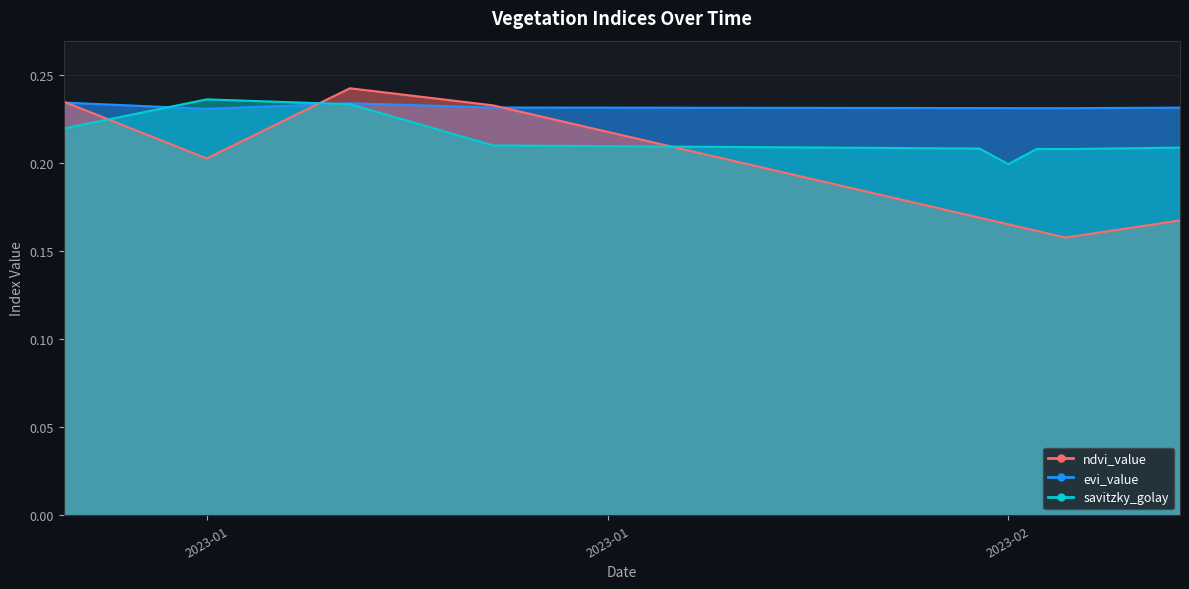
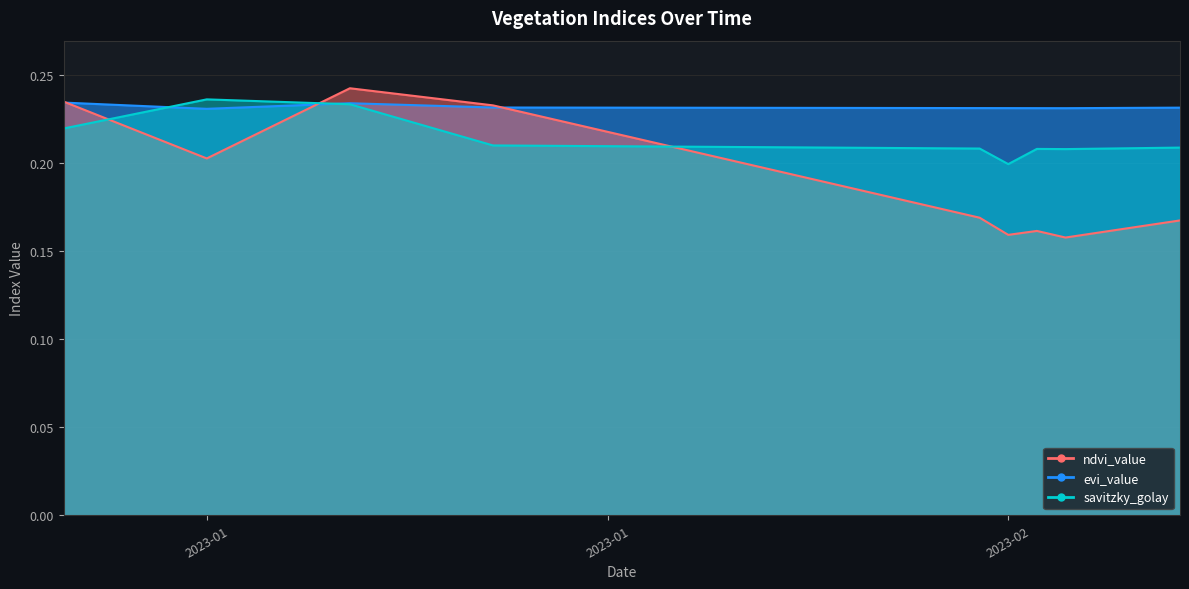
  {
    "evi_value": {
      "2023-02": 0.231
    },
    "ndvi_value": {
-     "2023-02": 0.165
+     "2023-02": 0.159
    },
    "savitzky_golay": {
      "2023-02": 0.199
    }
  }
